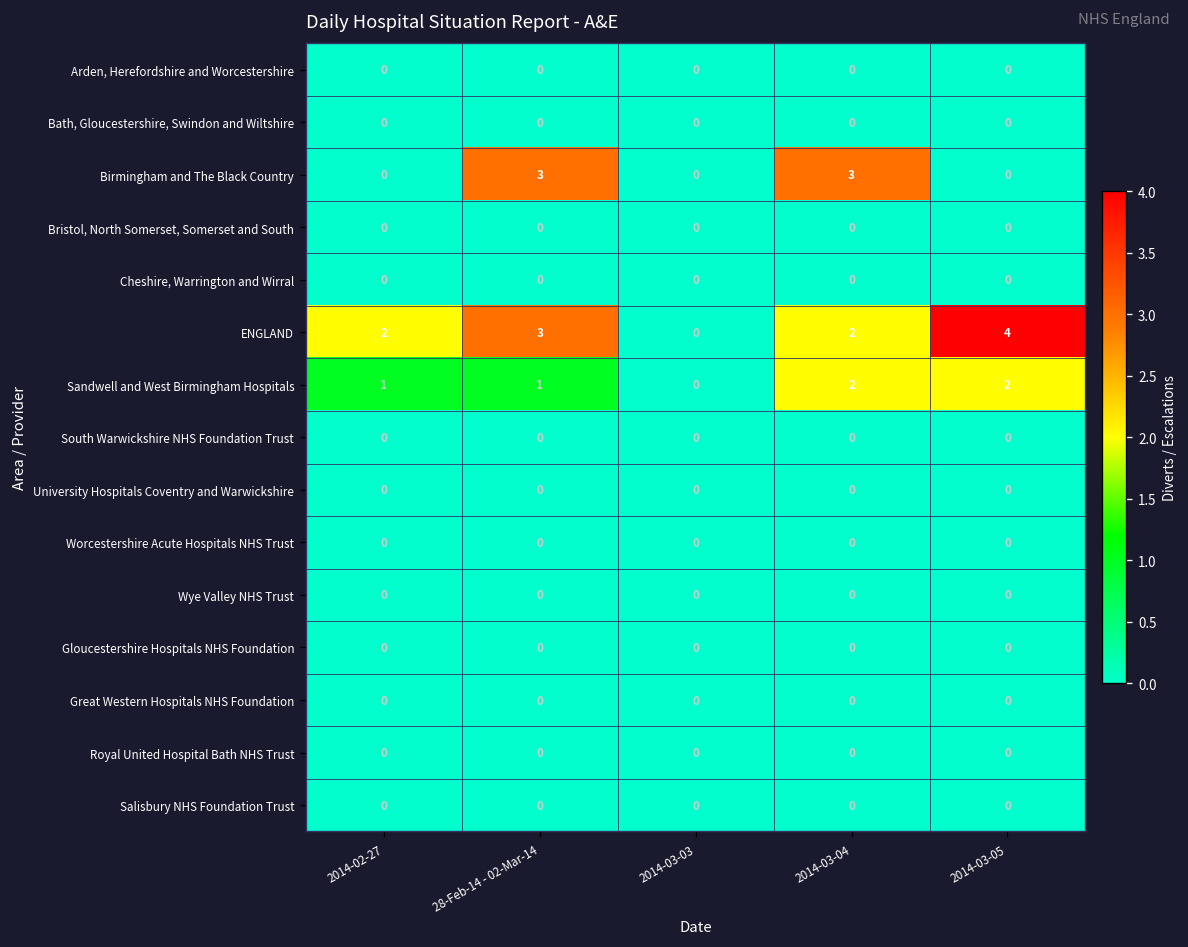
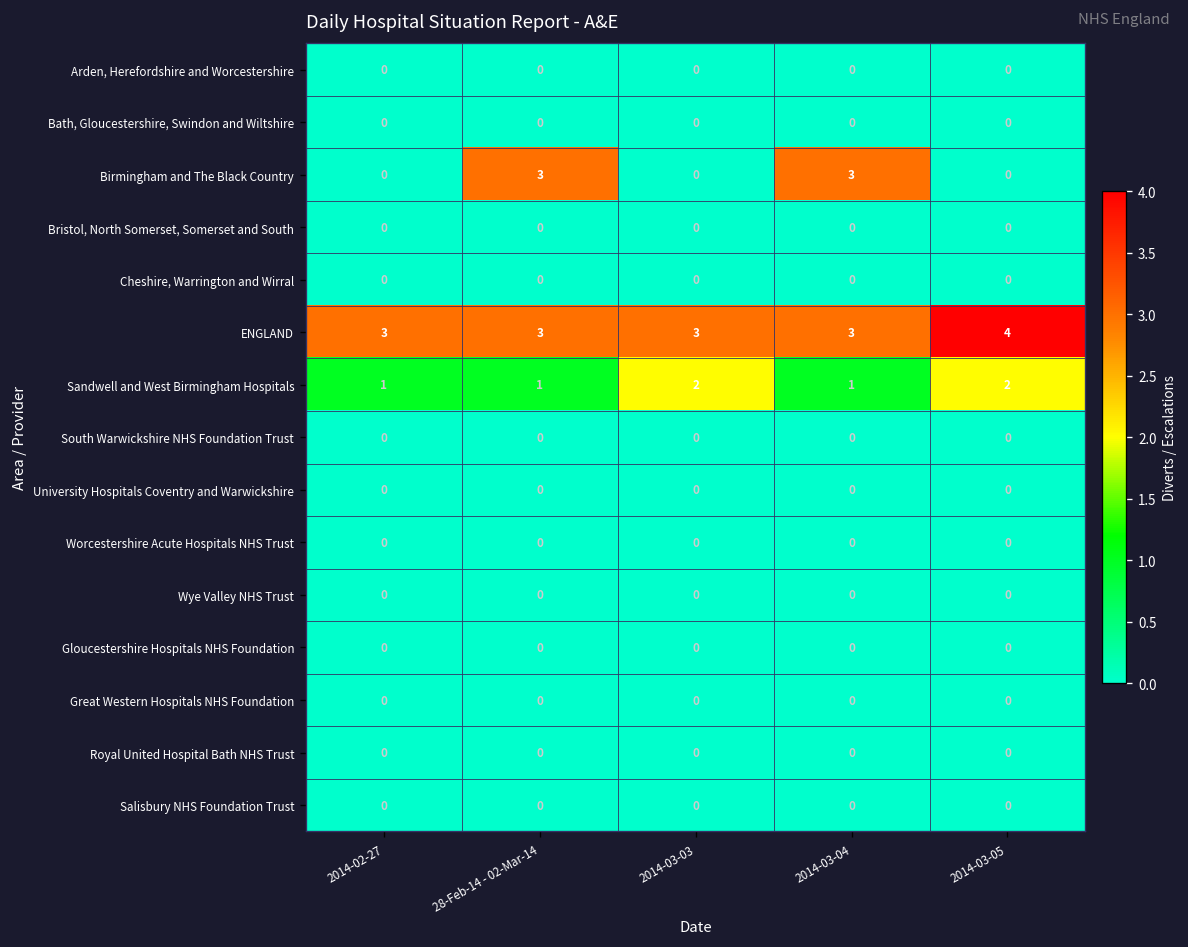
  {
    "Arden, Herefordshire and Worcestershire": {
      "2014-02-27": 0,
      "28-Feb-14 - 02-Mar-14": 0,
      "2014-03-03": 0,
      "2014-03-04": 0,
      "2014-03-05": 0
    },
    "Bath, Gloucestershire, Swindon and Wiltshire": {
      "2014-02-27": 0,
      "28-Feb-14 - 02-Mar-14": 0,
      "2014-03-03": 0,
      "2014-03-04": 0,
      "2014-03-05": 0
    },
    "Birmingham and The Black Country": {
      "2014-02-27": 0,
      "28-Feb-14 - 02-Mar-14": 3,
      "2014-03-03": 0,
      "2014-03-04": 3,
      "2014-03-05": 0
    },
    "Bristol, North Somerset, Somerset and South": {
      "2014-02-27": 0,
      "28-Feb-14 - 02-Mar-14": 0,
      "2014-03-03": 0,
      "2014-03-04": 0,
      "2014-03-05": 0
    },
    "Cheshire, Warrington and Wirral": {
      "2014-02-27": 0,
      "28-Feb-14 - 02-Mar-14": 0,
      "2014-03-03": 0,
      "2014-03-04": 0,
      "2014-03-05": 0
    },
    "ENGLAND": {
-     "2014-02-27": 2,
+     "2014-02-27": 3,
      "28-Feb-14 - 02-Mar-14": 3,
-     "2014-03-03": 0,
-     "2014-03-04": 2,
+     "2014-03-03": 3,
+     "2014-03-04": 3,
      "2014-03-05": 4
    },
    "Sandwell and West Birmingham Hospitals": {
      "2014-02-27": 1,
      "28-Feb-14 - 02-Mar-14": 1,
-     "2014-03-03": 0,
-     "2014-03-04": 2,
+     "2014-03-03": 2,
+     "2014-03-04": 1,
      "2014-03-05": 2
    },
    "South Warwickshire NHS Foundation Trust": {
      "2014-02-27": 0,
      "28-Feb-14 - 02-Mar-14": 0,
      "2014-03-03": 0,
      "2014-03-04": 0,
      "2014-03-05": 0
    },
    "University Hospitals Coventry and Warwickshire": {
      "2014-02-27": 0,
      "28-Feb-14 - 02-Mar-14": 0,
      "2014-03-03": 0,
      "2014-03-04": 0,
      "2014-03-05": 0
    },
    "Worcestershire Acute Hospitals NHS Trust": {
      "2014-02-27": 0,
      "28-Feb-14 - 02-Mar-14": 0,
      "2014-03-03": 0,
      "2014-03-04": 0,
      "2014-03-05": 0
    },
    "Wye Valley NHS Trust": {
      "2014-02-27": 0,
      "28-Feb-14 - 02-Mar-14": 0,
      "2014-03-03": 0,
      "2014-03-04": 0,
      "2014-03-05": 0
    },
    "Gloucestershire Hospitals NHS Foundation": {
      "2014-02-27": 0,
      "28-Feb-14 - 02-Mar-14": 0,
      "2014-03-03": 0,
      "2014-03-04": 0,
      "2014-03-05": 0
    },
    "Great Western Hospitals NHS Foundation": {
      "2014-02-27": 0,
      "28-Feb-14 - 02-Mar-14": 0,
      "2014-03-03": 0,
      "2014-03-04": 0,
      "2014-03-05": 0
    },
    "Royal United Hospital Bath NHS Trust": {
      "2014-02-27": 0,
      "28-Feb-14 - 02-Mar-14": 0,
      "2014-03-03": 0,
      "2014-03-04": 0,
      "2014-03-05": 0
    },
    "Salisbury NHS Foundation Trust": {
      "2014-02-27": 0,
      "28-Feb-14 - 02-Mar-14": 0,
      "2014-03-03": 0,
      "2014-03-04": 0,
      "2014-03-05": 0
    }
  }
